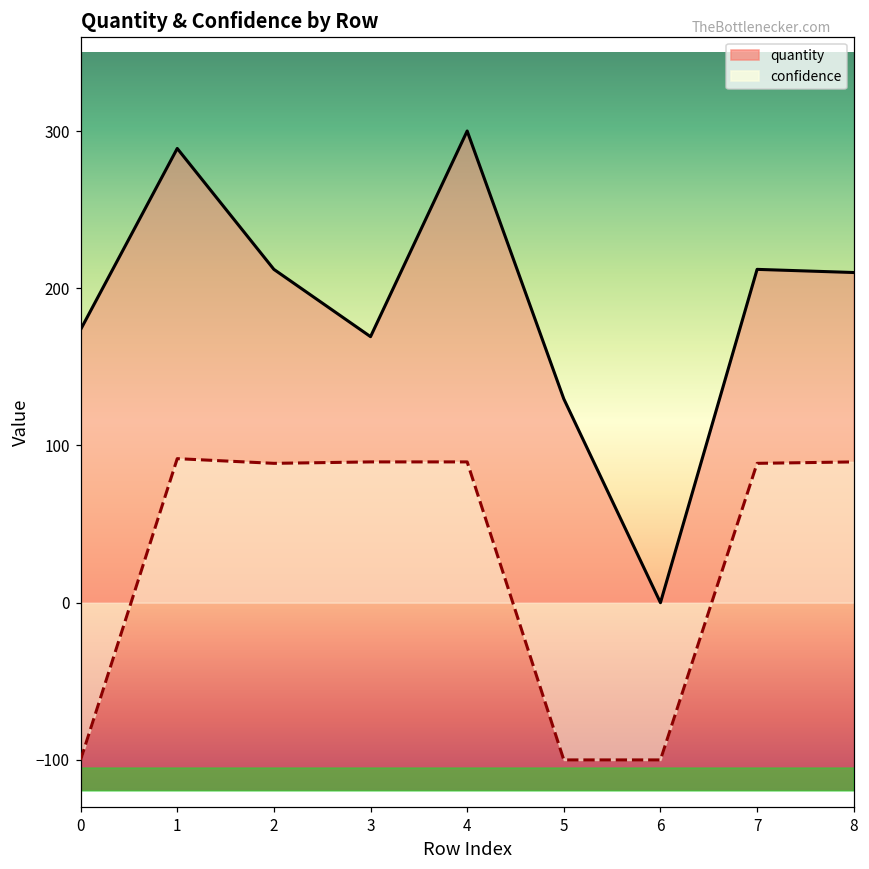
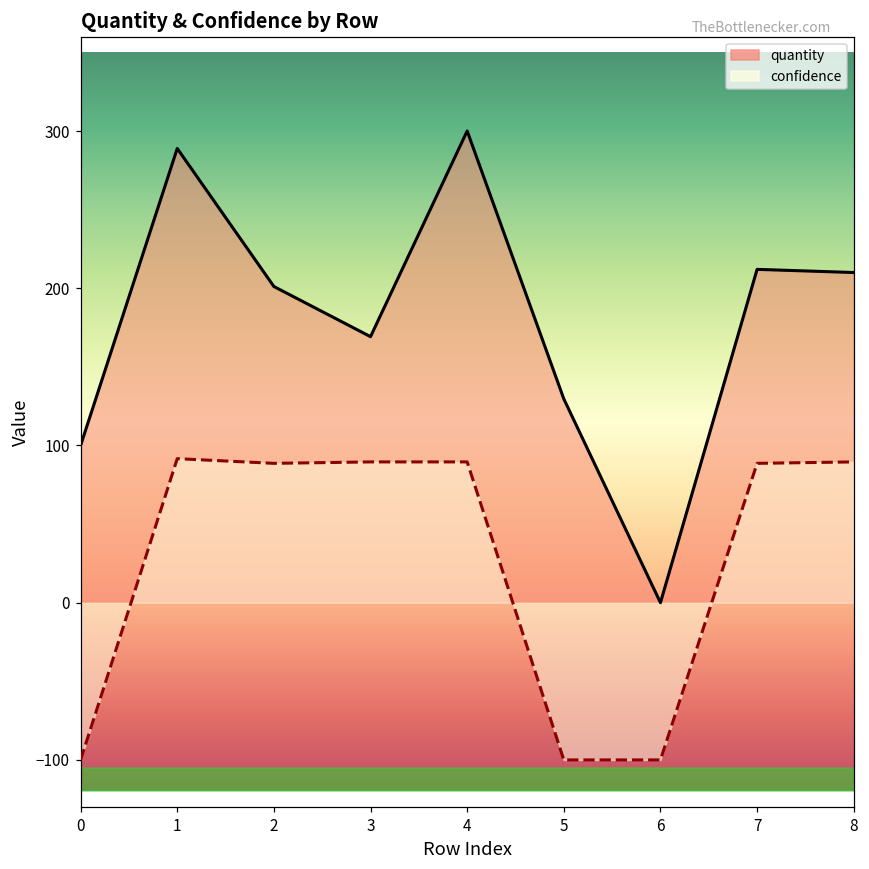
  {
    "quantity": {
-     "0": 174,
+     "0": 100,
      "1": 289,
-     "2": 212,
+     "2": 201,
      "3": 169,
      "4": 300,
      "5": 130,
      "7": 212,
      "8": 210
    }
  }
